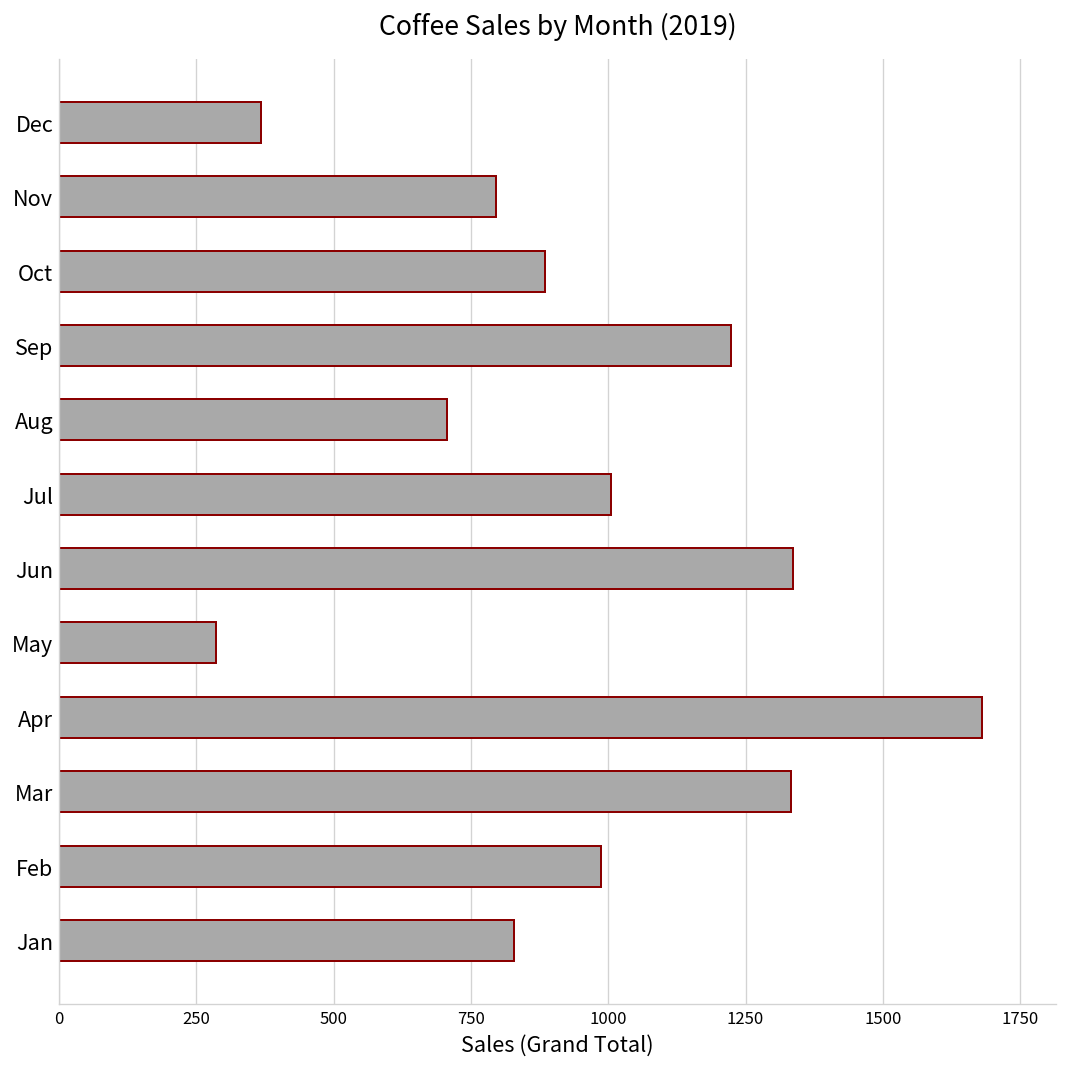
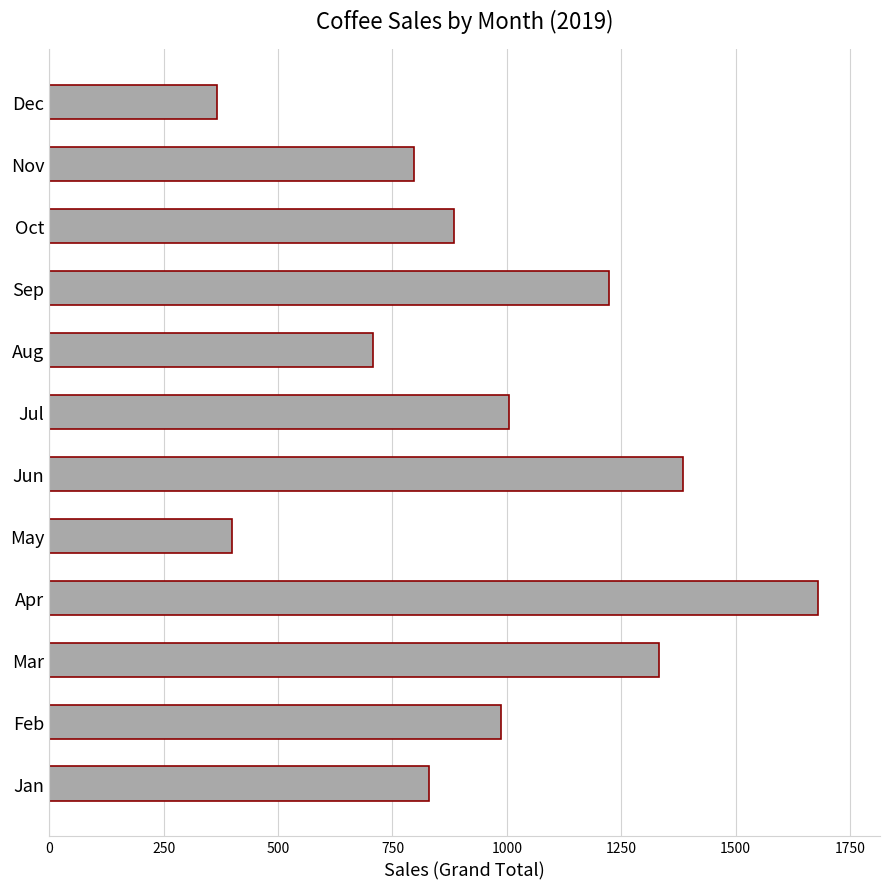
  {
    "Dec": 370,
    "Nov": 800,
    "Oct": 880,
    "Sep": 1220,
    "Aug": 710,
    "Jul": 1000,
-   "Jun": 1340,
-   "May": 290,
+   "Jun": 1380,
+   "May": 400,
    "Apr": 1680,
    "Mar": 1330,
    "Feb": 990,
    "Jan": 830
  }
